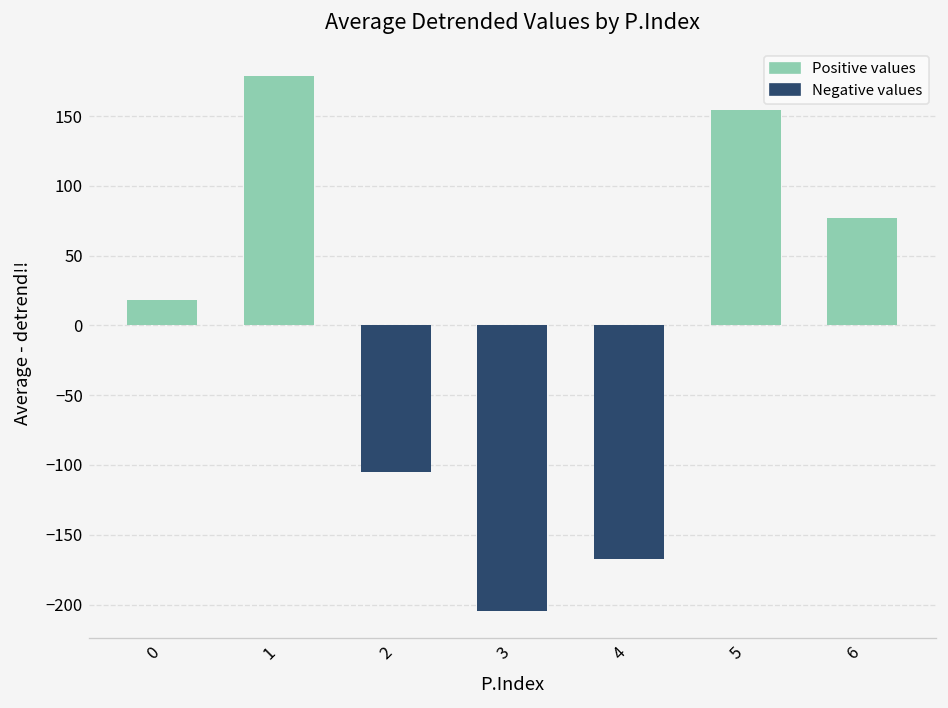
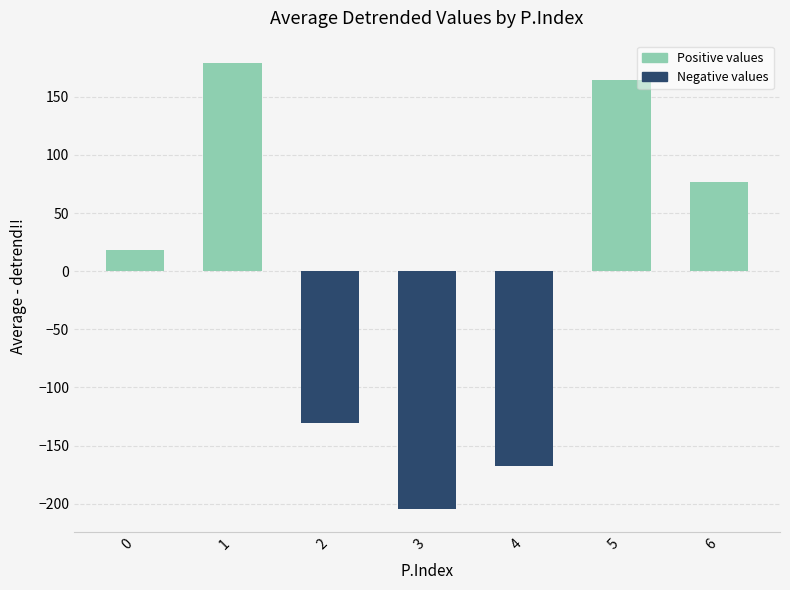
  {
    "0": 18,
    "1": 179,
-   "2": -105,
+   "2": -130,
    "3": -205,
    "4": -168,
-   "5": 154,
+   "5": 164,
    "6": 77
  }
